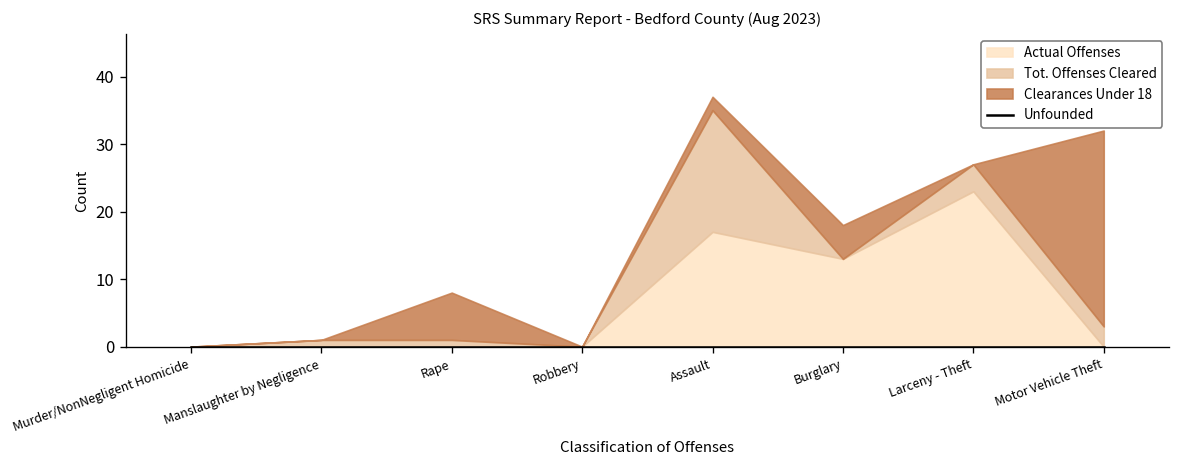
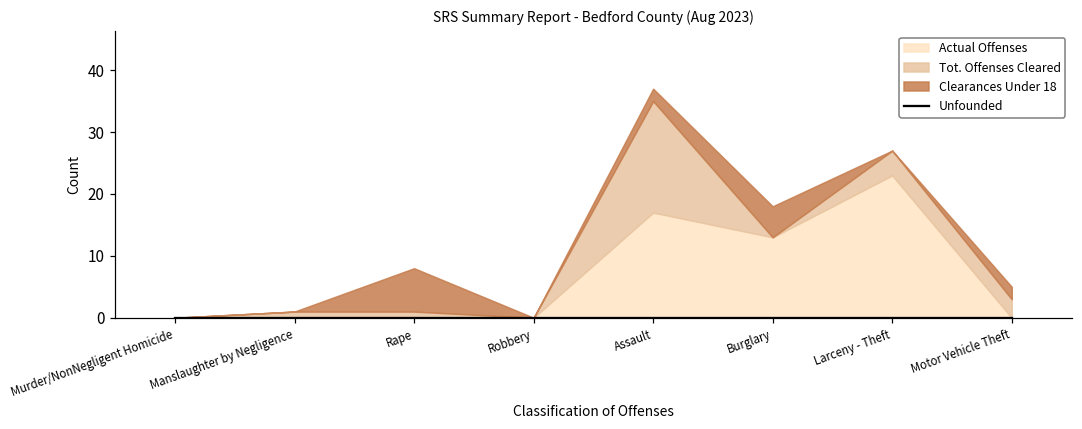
  {
    "Unfounded": {
      "Assault": 0,
      "Burglary": 0,
      "Larceny - Theft": 0
    },
    "Clearances Under 18": {
      "Rape": 7,
      "Assault": 2,
      "Burglary": 5,
-     "Motor Vehicle Theft": 29
+     "Motor Vehicle Theft": 2
    }
  }
